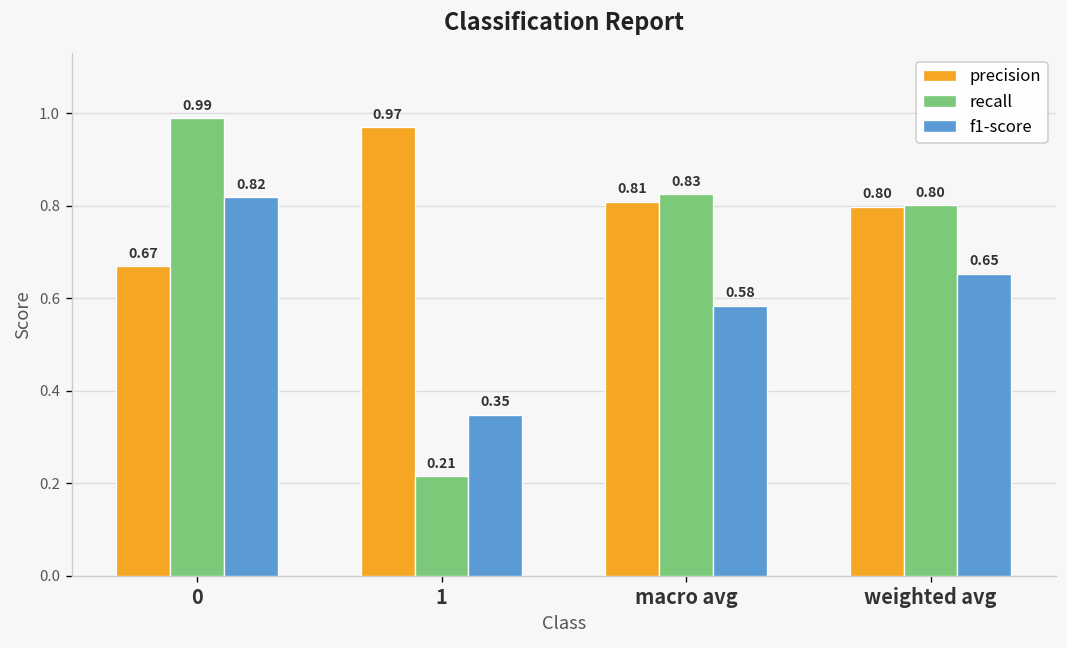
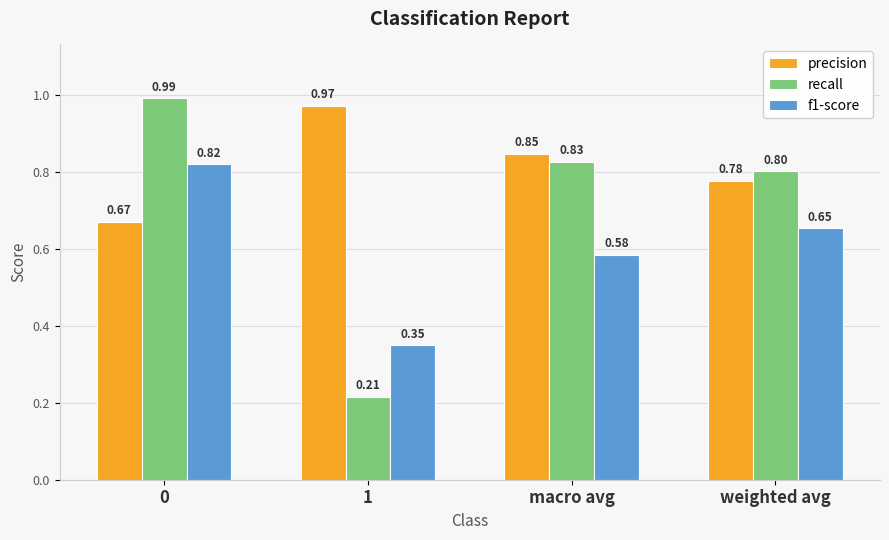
  {
    "precision": {
      "0": 0.67,
      "1": 0.97,
-     "macro avg": 0.81,
-     "weighted avg": 0.80
+     "macro avg": 0.85,
+     "weighted avg": 0.78
    },
    "recall": {
      "0": 0.99,
      "1": 0.21,
      "macro avg": 0.83,
      "weighted avg": 0.80
    },
    "f1-score": {
      "0": 0.82,
      "1": 0.35,
      "macro avg": 0.58,
      "weighted avg": 0.65
    }
  }
